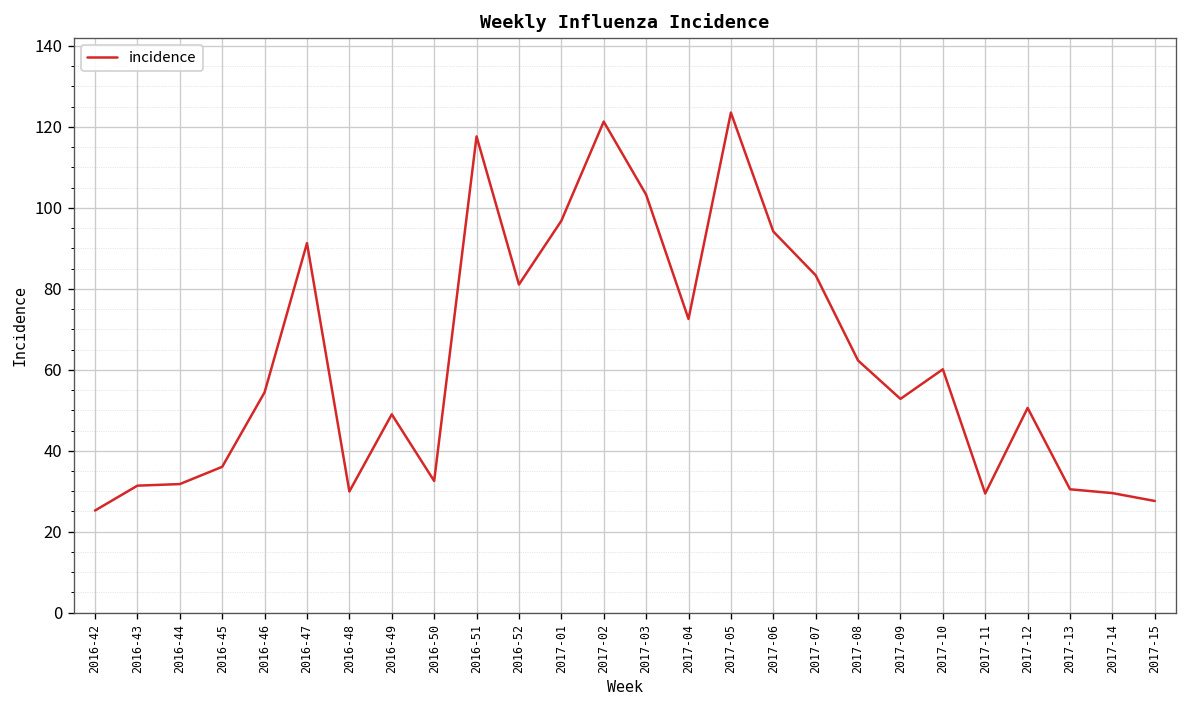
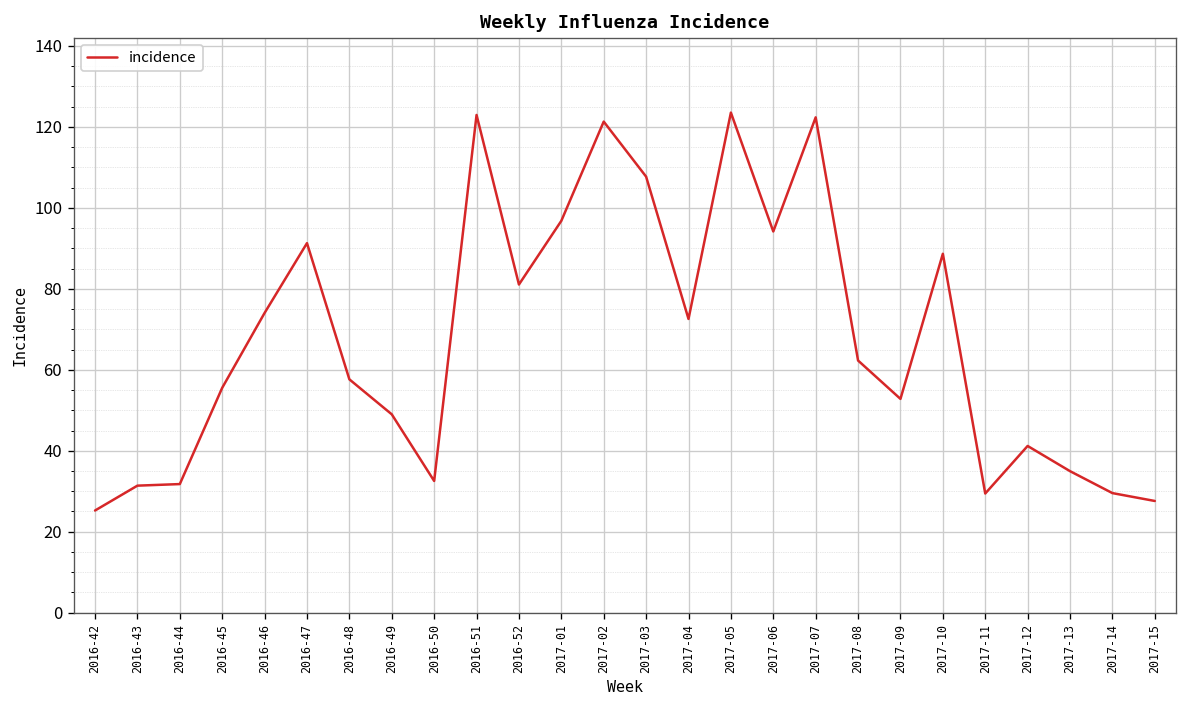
  {
    "2016-42": 25,
    "2016-43": 31,
    "2016-44": 32,
-   "2016-45": 36,
-   "2016-46": 54,
+   "2016-45": 56,
+   "2016-46": 74,
    "2016-47": 91,
-   "2016-48": 30,
+   "2016-48": 58,
    "2016-49": 49,
    "2016-50": 33,
-   "2016-51": 118,
+   "2016-51": 123,
    "2016-52": 81,
    "2017-01": 97,
    "2017-02": 121,
-   "2017-03": 103,
+   "2017-03": 108,
    "2017-04": 73,
    "2017-05": 124,
    "2017-06": 94,
-   "2017-07": 83,
+   "2017-07": 122,
    "2017-08": 62,
    "2017-09": 53,
-   "2017-10": 60,
+   "2017-10": 89,
    "2017-11": 29,
-   "2017-12": 51,
-   "2017-13": 30,
+   "2017-12": 41,
+   "2017-13": 35,
    "2017-14": 30,
    "2017-15": 28
  }
